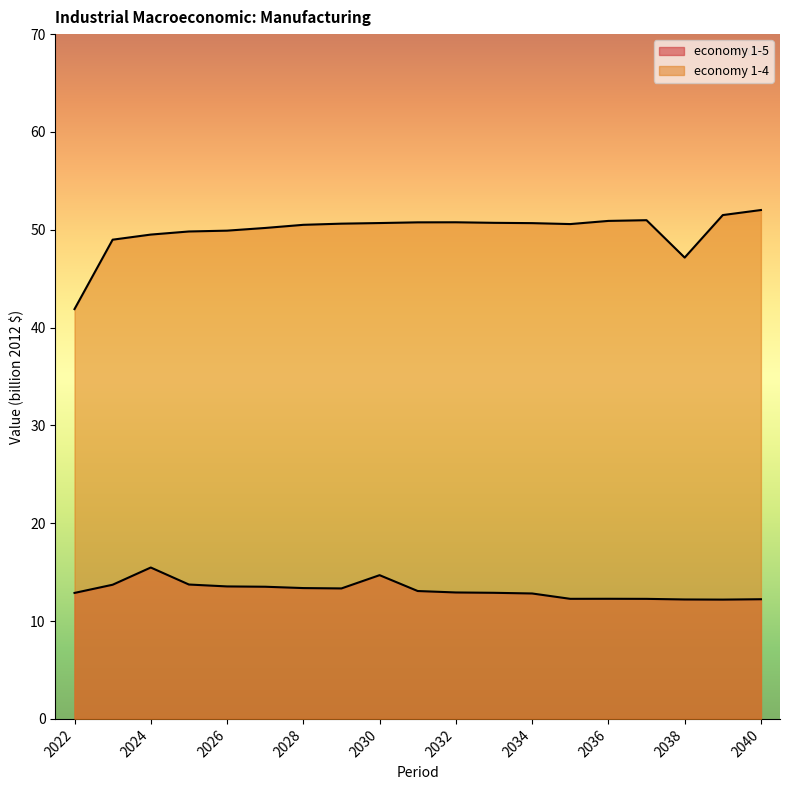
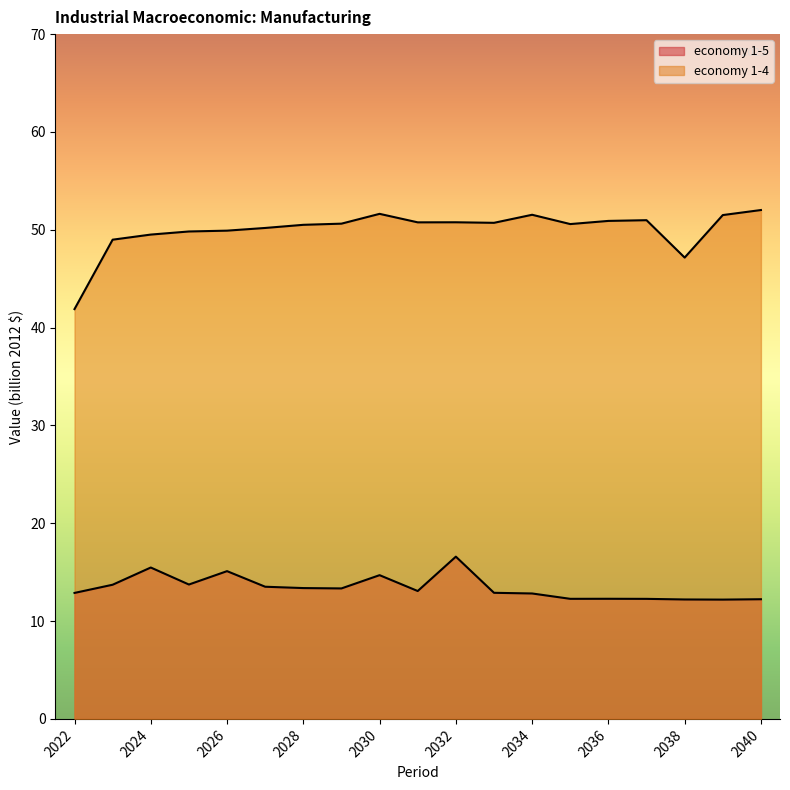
  {
    "economy 1-5": {
      "2022": 13,
      "2024": 15,
-     "2026": 14,
+     "2026": 15,
      "2028": 13,
      "2030": 15,
-     "2032": 13,
+     "2032": 17,
      "2034": 13,
      "2036": 12,
      "2038": 12,
      "2040": 12
    },
    "economy 1-4": {
      "2022": 42,
      "2024": 50,
      "2026": 50,
      "2028": 51,
-     "2030": 51,
+     "2030": 52,
      "2032": 51,
-     "2034": 51,
+     "2034": 52,
      "2036": 51,
      "2038": 47,
      "2040": 52
    }
  }
